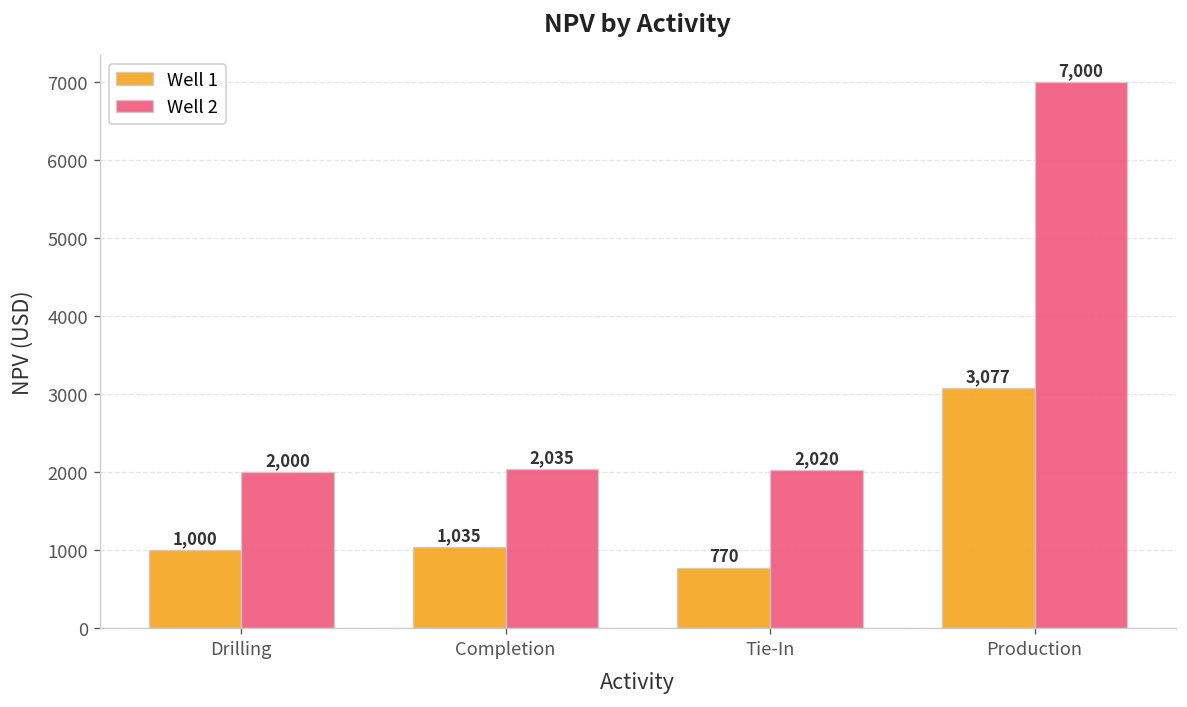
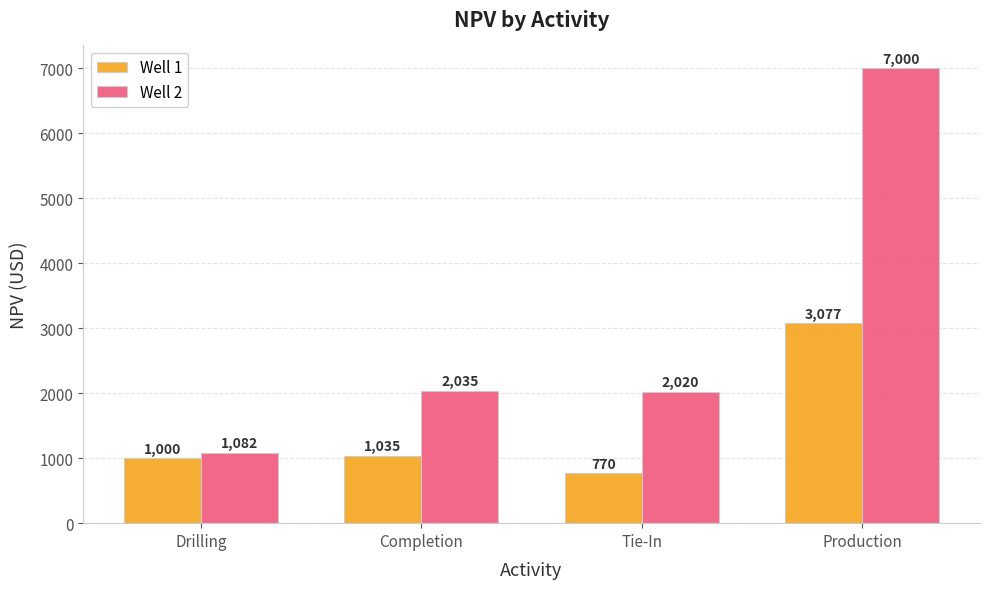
  {
    "Well 1": {
      "Drilling": "1,000",
      "Completion": "1,035",
      "Tie-In": "770",
      "Production": "3,077"
    },
    "Well 2": {
-     "Drilling": "2,000",
+     "Drilling": "1,082",
      "Completion": "2,035",
      "Tie-In": "2,020",
      "Production": "7,000"
    }
  }
